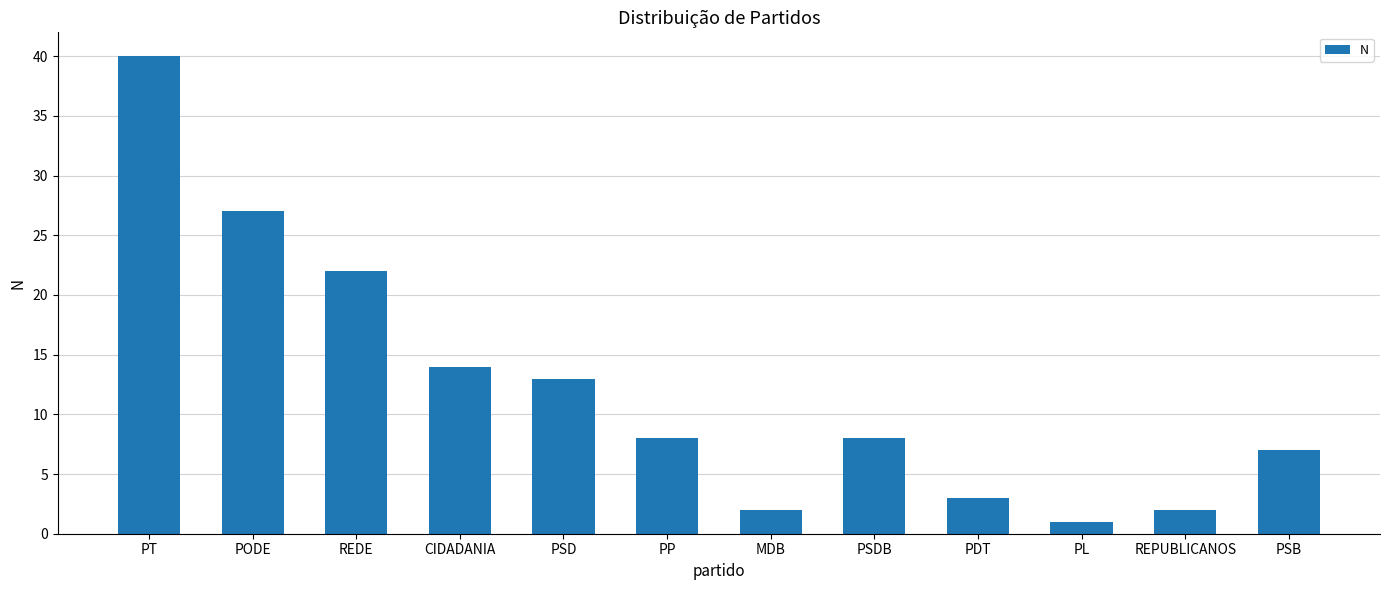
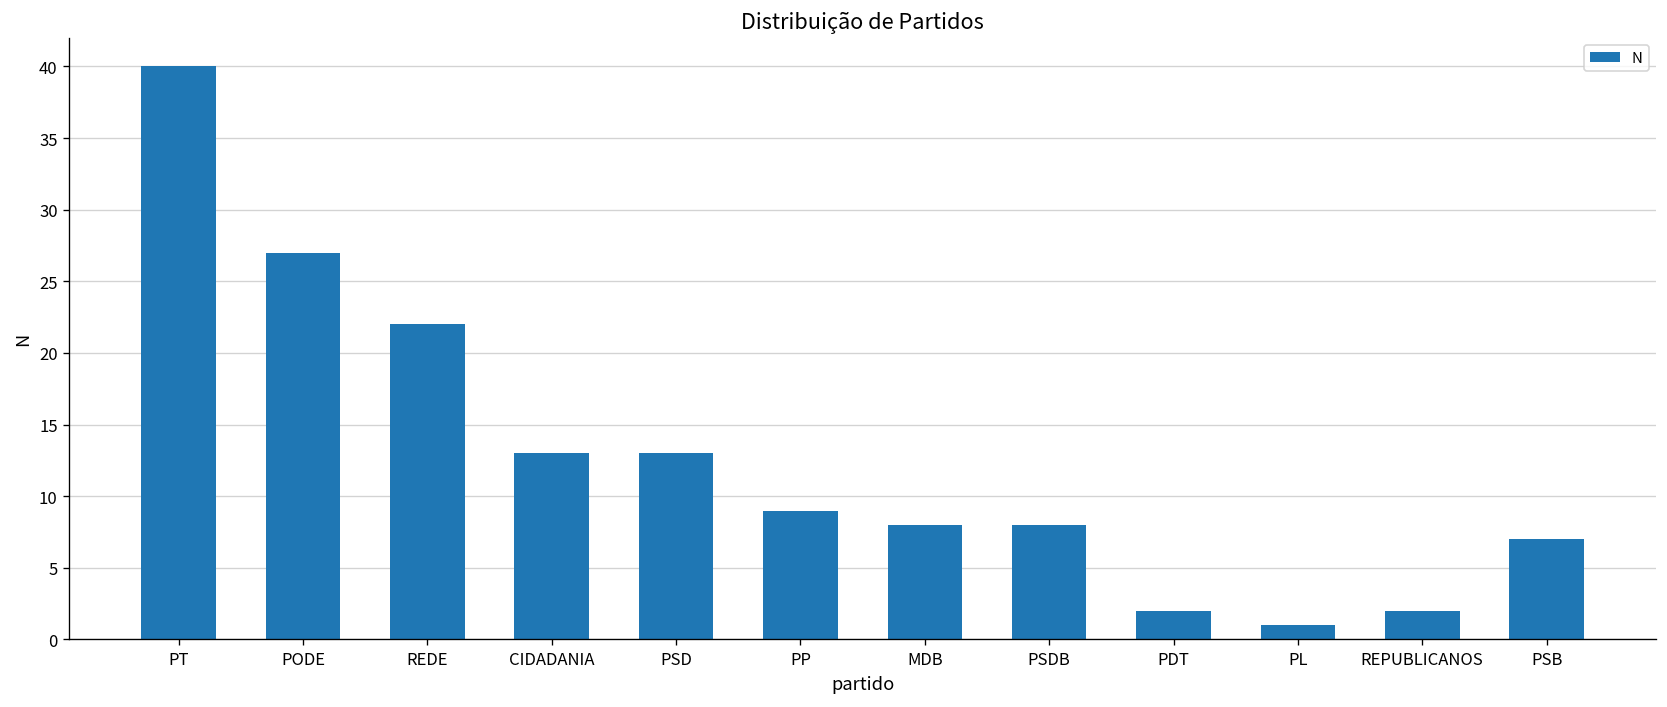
  {
    "PT": 40,
    "PODE": 27,
    "REDE": 22,
-   "CIDADANIA": 14,
+   "CIDADANIA": 13,
    "PSD": 13,
-   "PP": 8,
-   "MDB": 2,
+   "PP": 9,
+   "MDB": 8,
    "PSDB": 8,
-   "PDT": 3,
+   "PDT": 2,
    "PL": 1,
    "REPUBLICANOS": 2,
    "PSB": 7
  }
